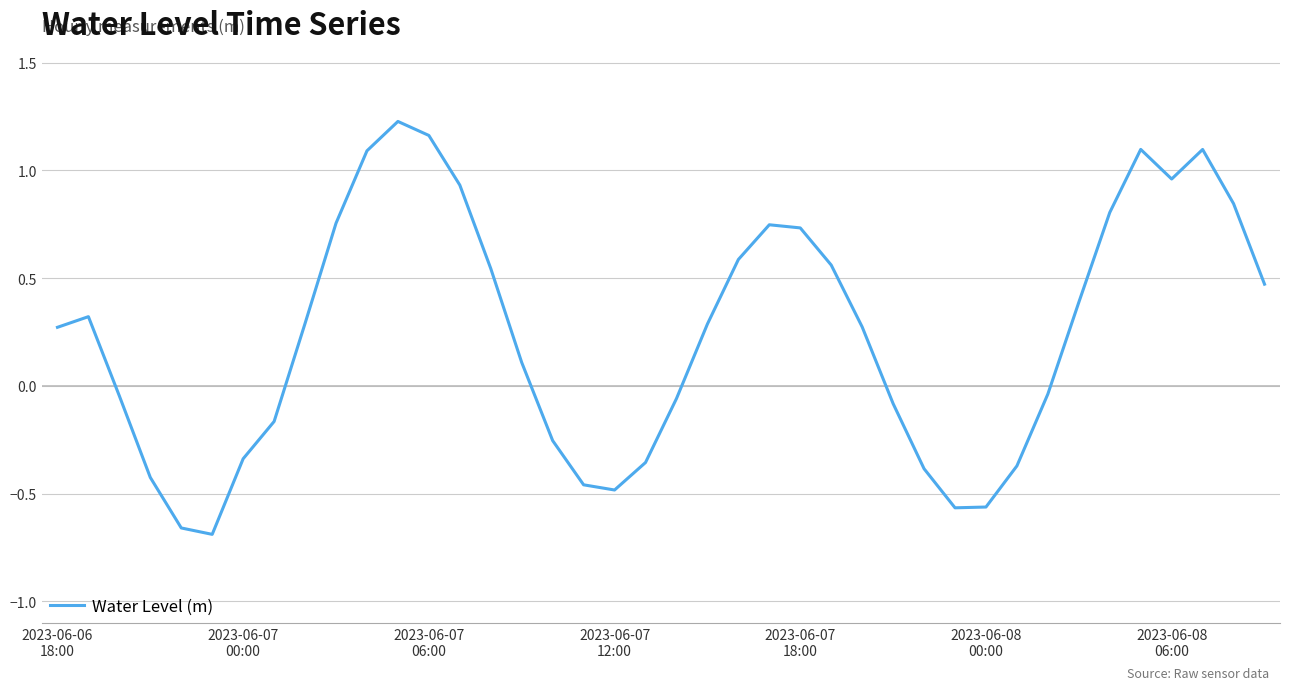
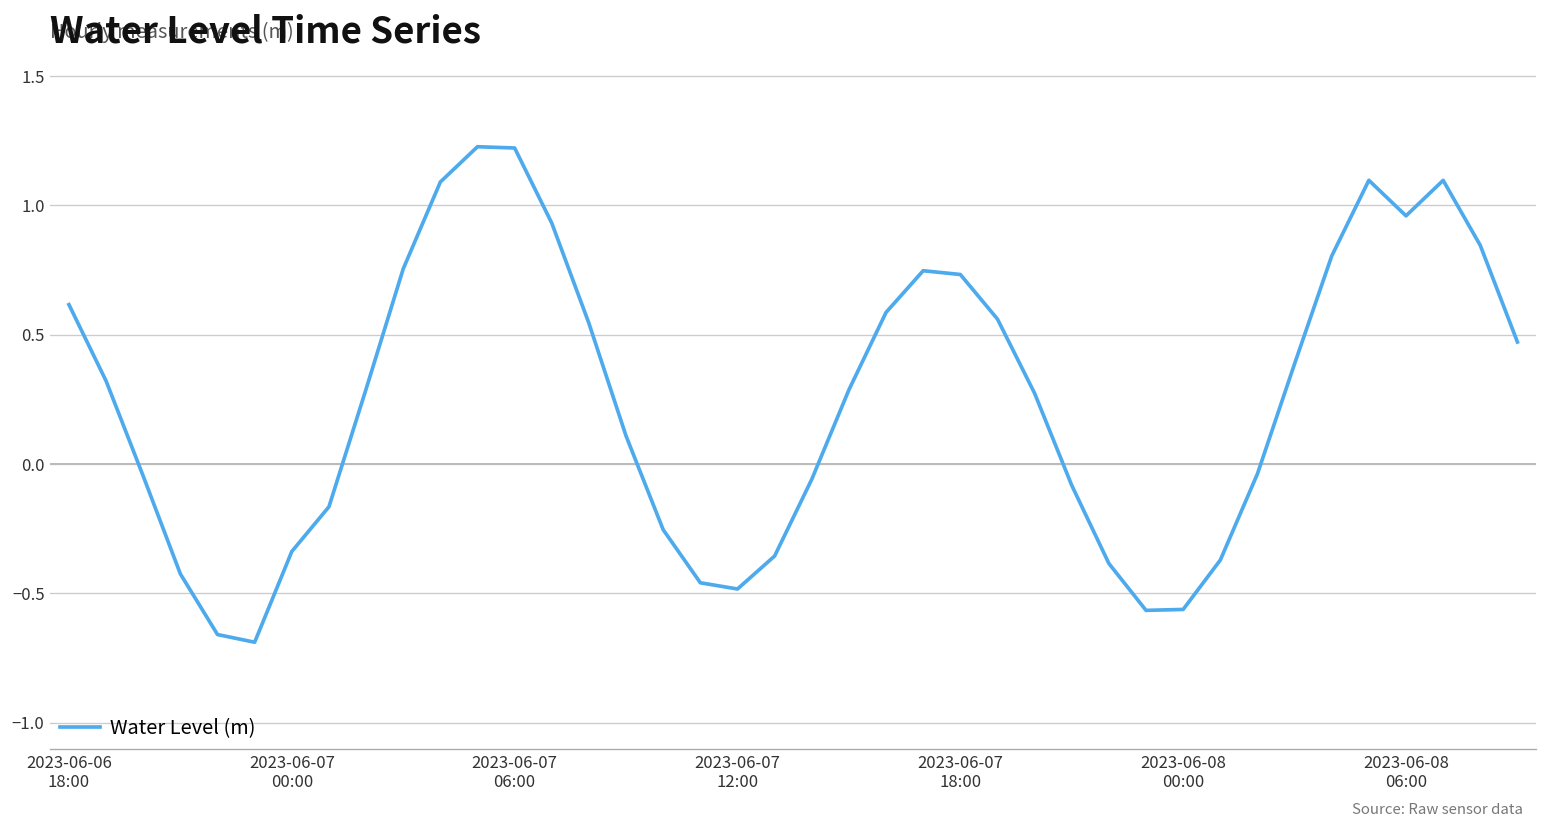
  {
-   "2023-06-06 18:00": 0.27,
+   "2023-06-06 18:00": 0.62,
    "2023-06-07 00:00": -0.34,
-   "2023-06-07 06:00": 1.16,
+   "2023-06-07 06:00": 1.22,
    "2023-06-07 12:00": -0.48,
    "2023-06-07 18:00": 0.73,
    "2023-06-08 00:00": -0.56,
    "2023-06-08 06:00": 0.96
  }
